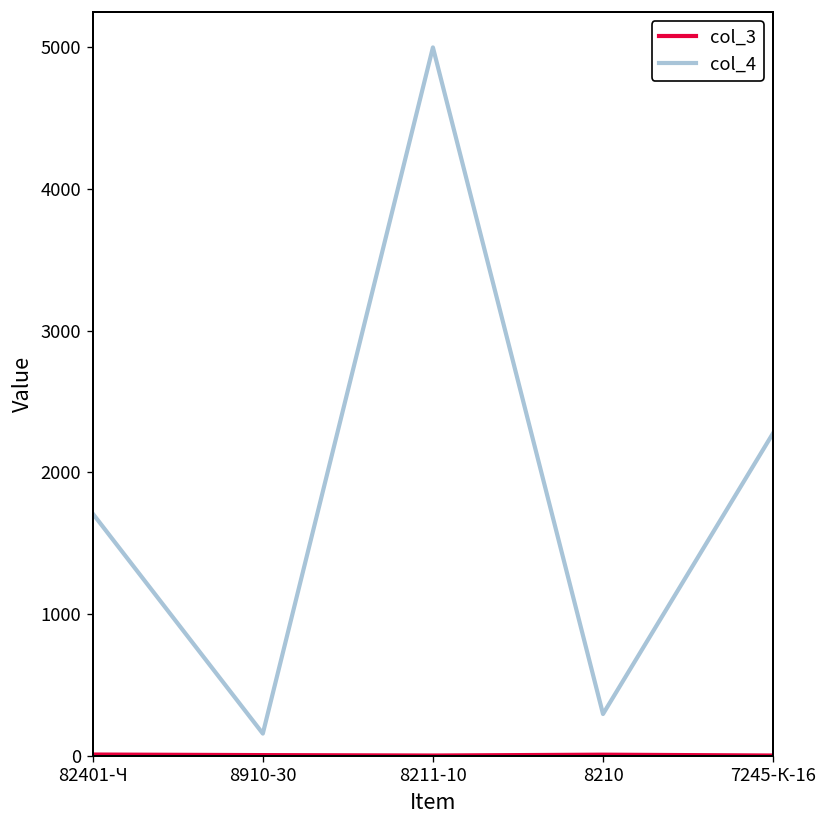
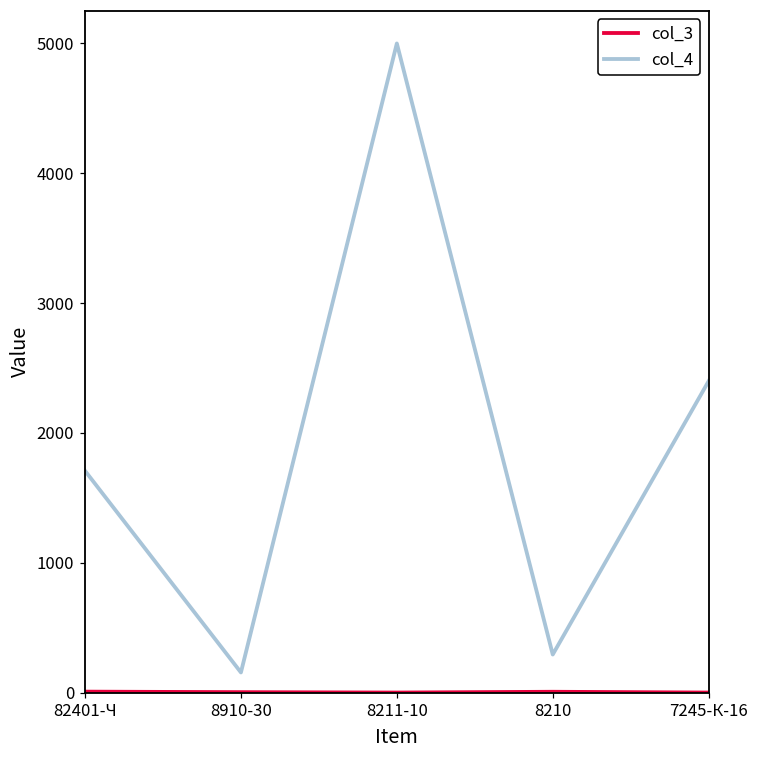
  {
    "col_3": {
      "82401-Ч": 10,
      "8910-30": 0,
      "8211-10": 0,
      "8210": 10,
      "7245-К-16": 0
    },
    "col_4": {
      "82401-Ч": 1710,
      "8910-30": 160,
      "8211-10": 5000,
      "8210": 290,
-     "7245-К-16": 2280
+     "7245-К-16": 2400
    }
  }
